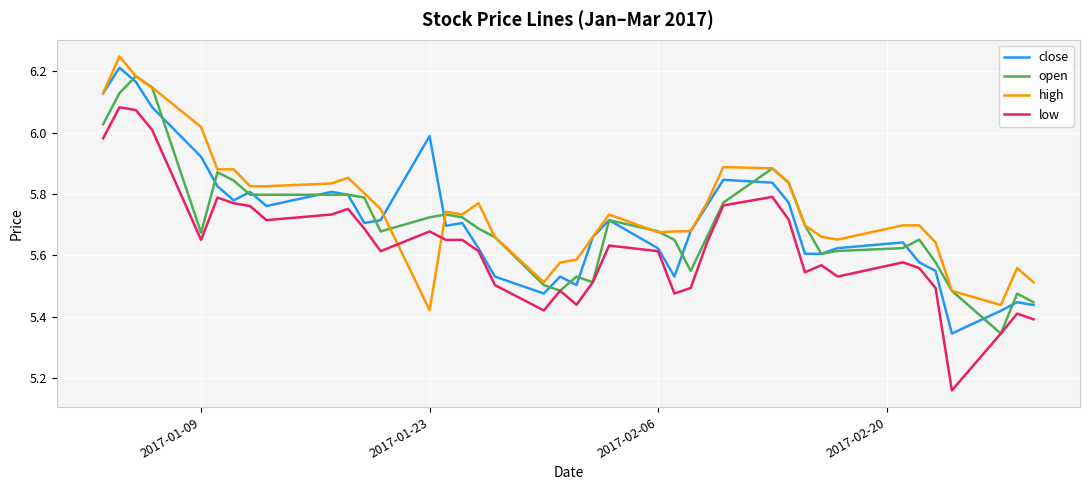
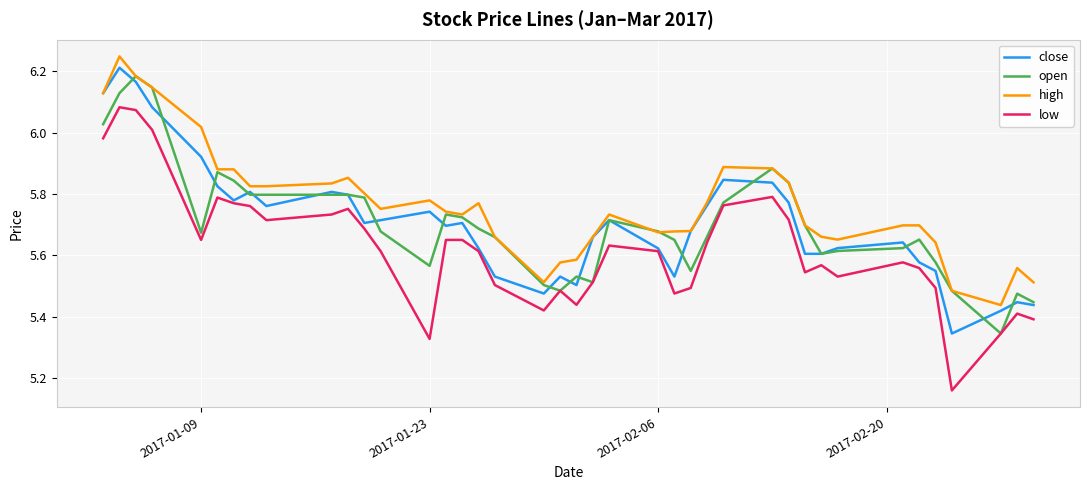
  {
    "close": {
      "2017-01-09": 5.92,
-     "2017-01-23": 5.99,
+     "2017-01-23": 5.74,
      "2017-02-06": 5.62
    },
    "open": {
      "2017-01-09": 5.67,
-     "2017-01-23": 5.72
+     "2017-01-23": 5.57
    },
    "high": {
      "2017-01-09": 6.02,
-     "2017-01-23": 5.42
+     "2017-01-23": 5.78
    },
    "low": {
      "2017-01-09": 5.65,
-     "2017-01-23": 5.68,
+     "2017-01-23": 5.33,
      "2017-02-06": 5.61
    }
  }
